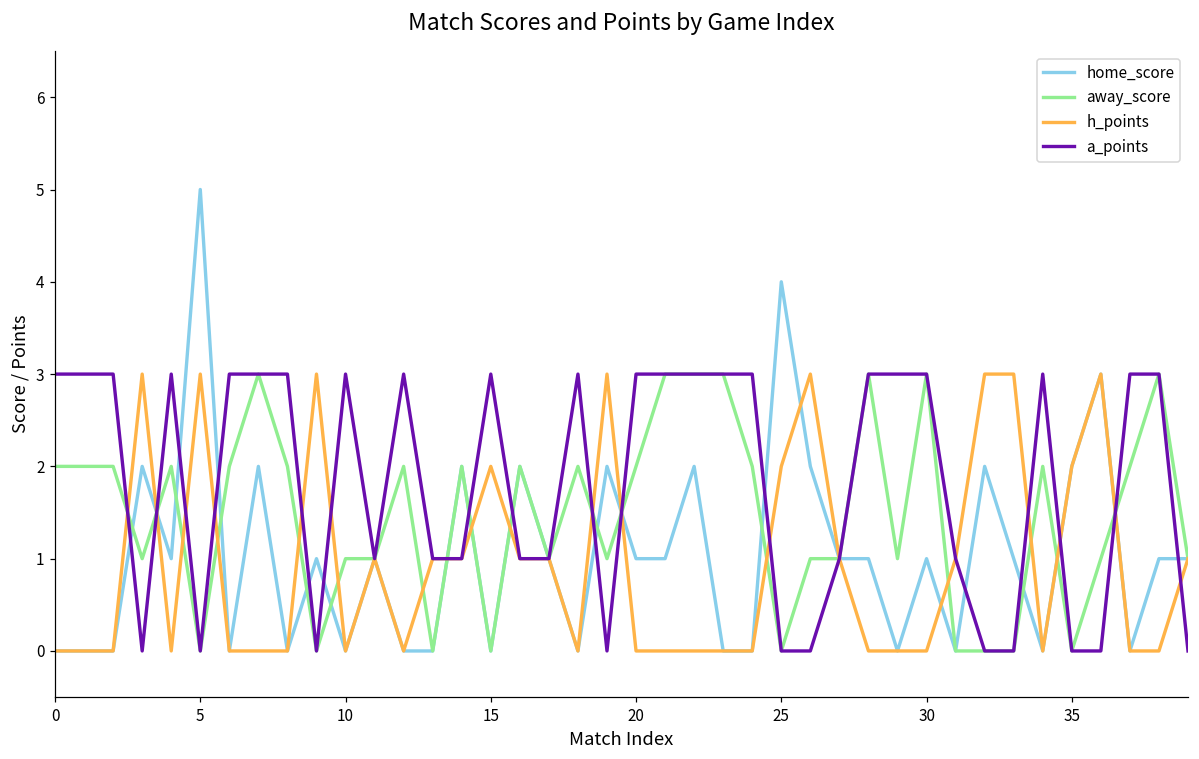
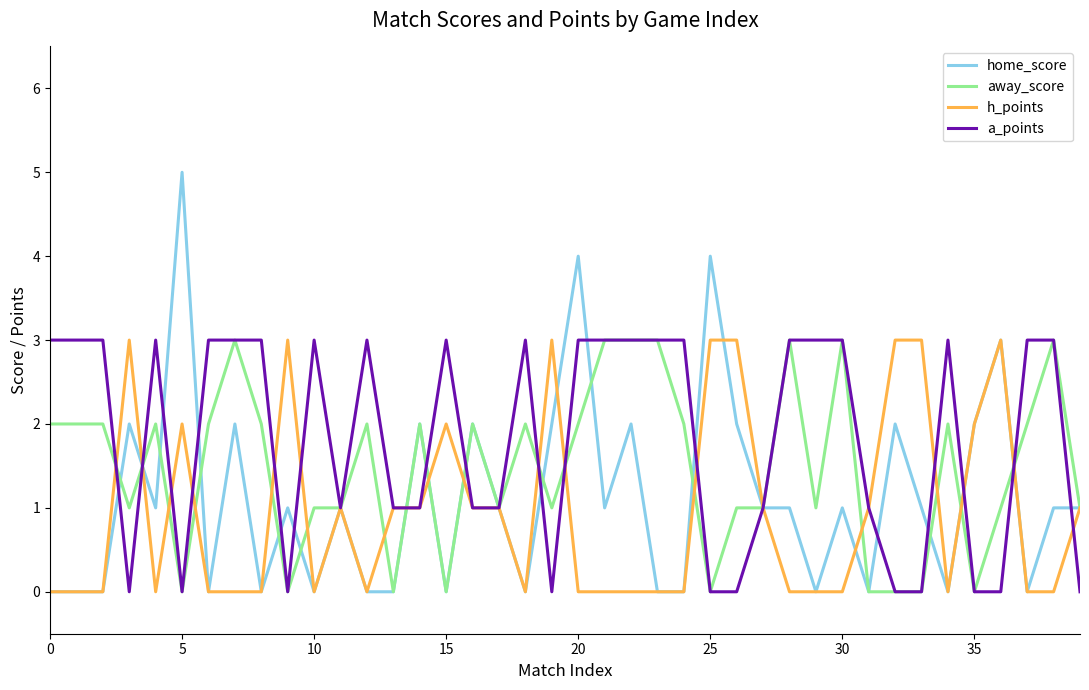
  {
    "home_score": {
      "5": 5,
-     "20": 1,
+     "20": 4,
      "25": 4,
      "30": 1
    },
    "away_score": {
      "0": 2,
      "10": 1,
      "20": 2
    },
    "h_points": {
-     "5": 3,
+     "5": 2,
      "15": 2,
      "20": 0,
-     "25": 2,
+     "25": 3,
      "30": 0
    },
    "a_points": {
      "0": 3,
      "10": 3,
      "15": 3,
      "20": 3
    }
  }
